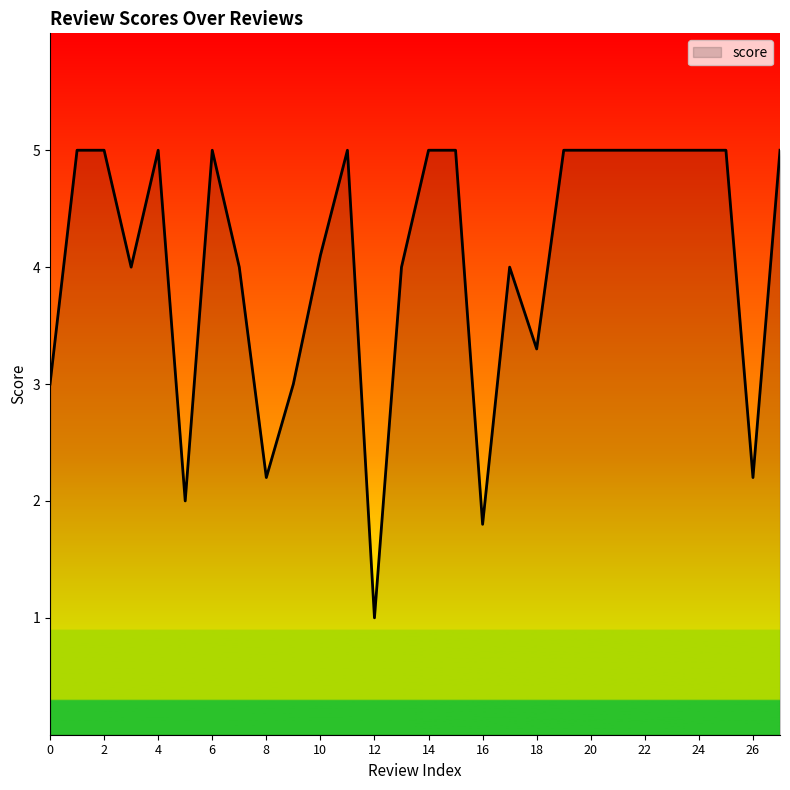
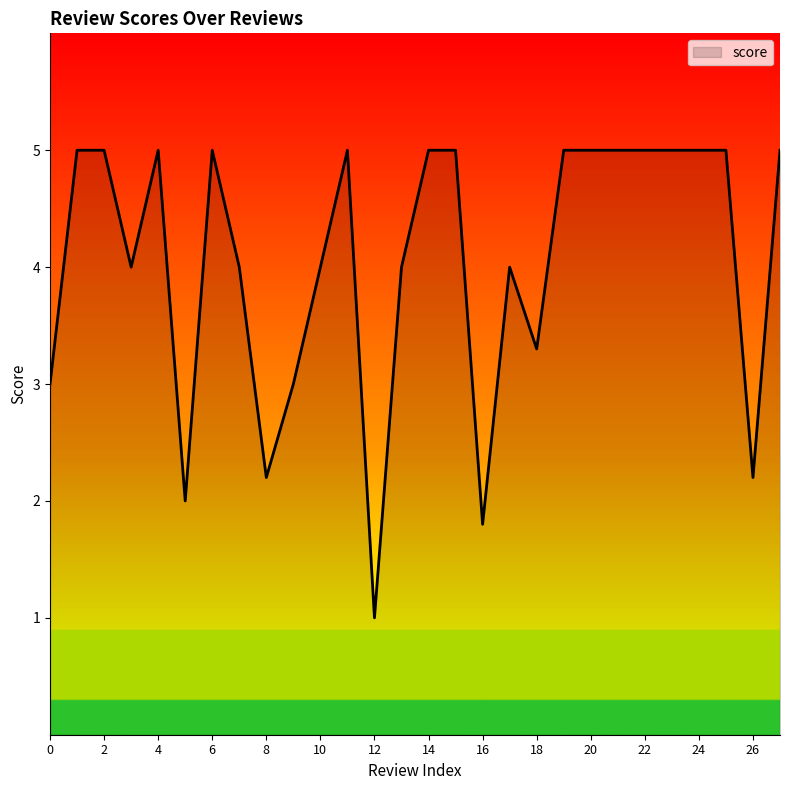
  {
    "0": 3.0,
    "2": 5.0,
    "4": 5.0,
    "6": 5.0,
    "8": 2.2,
-   "10": 4.1,
+   "10": 4.0,
    "12": 1.0,
    "14": 5.0,
    "16": 1.8,
    "18": 3.3,
    "20": 5.0,
    "22": 5.0,
    "24": 5.0,
    "26": 2.2
  }
